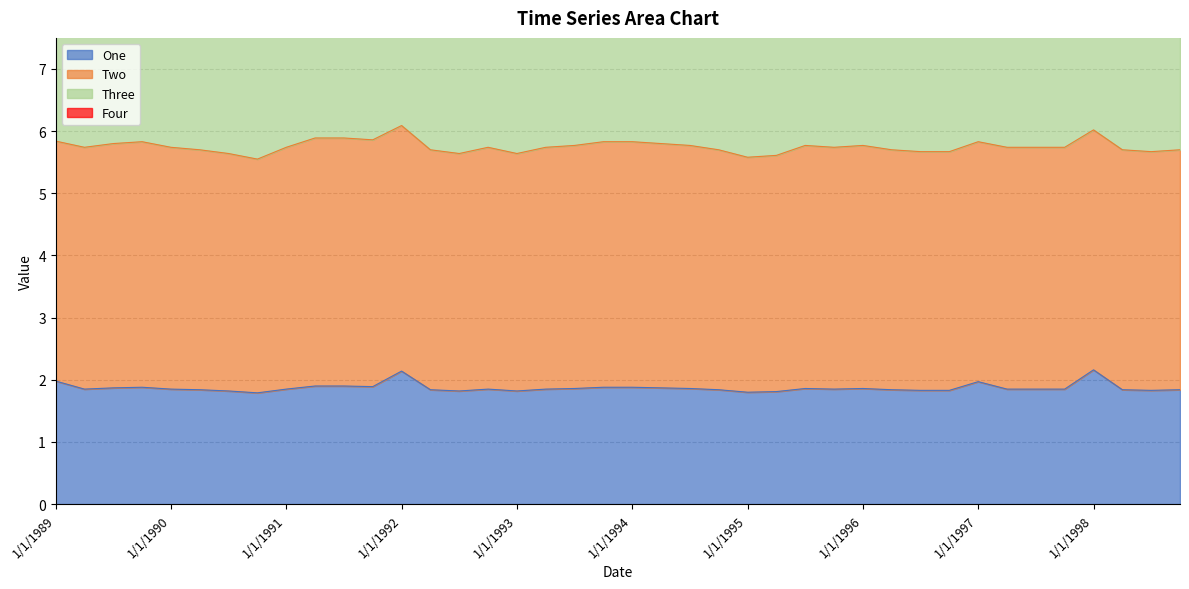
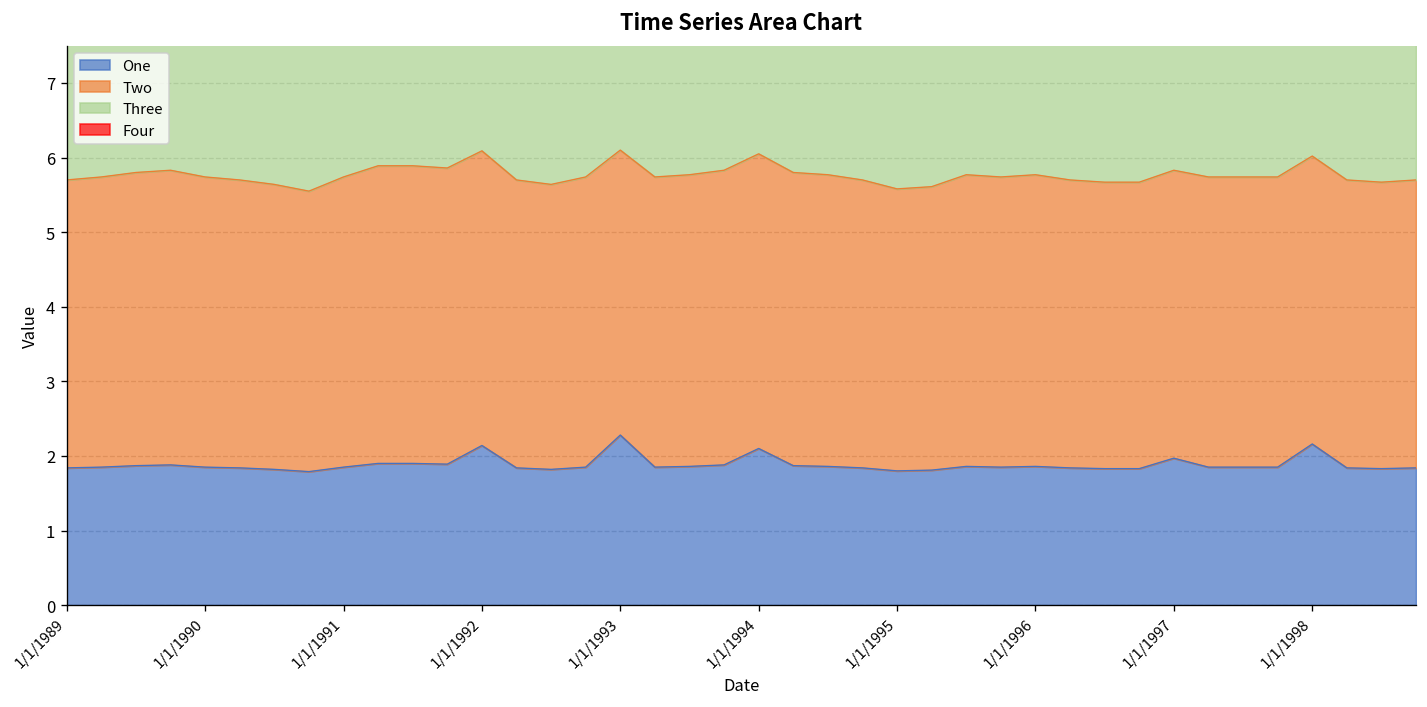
  {
    "One": {
-     "1/1/1989": 2.0,
+     "1/1/1989": 1.8,
      "1/1/1990": 1.9,
      "1/1/1991": 1.9,
      "1/1/1992": 2.1,
-     "1/1/1993": 1.8,
-     "1/1/1994": 1.9,
+     "1/1/1993": 2.3,
+     "1/1/1994": 2.1,
      "1/1/1995": 1.8,
      "1/1/1996": 1.9,
      "1/1/1997": 2.0,
      "1/1/1998": 2.2
    },
    "Two": {
      "1/1/1989": 3.9,
      "1/1/1990": 3.9,
      "1/1/1991": 3.9,
      "1/1/1992": 3.9,
      "1/1/1993": 3.8,
      "1/1/1994": 4.0,
      "1/1/1995": 3.8,
      "1/1/1996": 3.9,
      "1/1/1997": 3.9,
      "1/1/1998": 3.9
    }
  }
